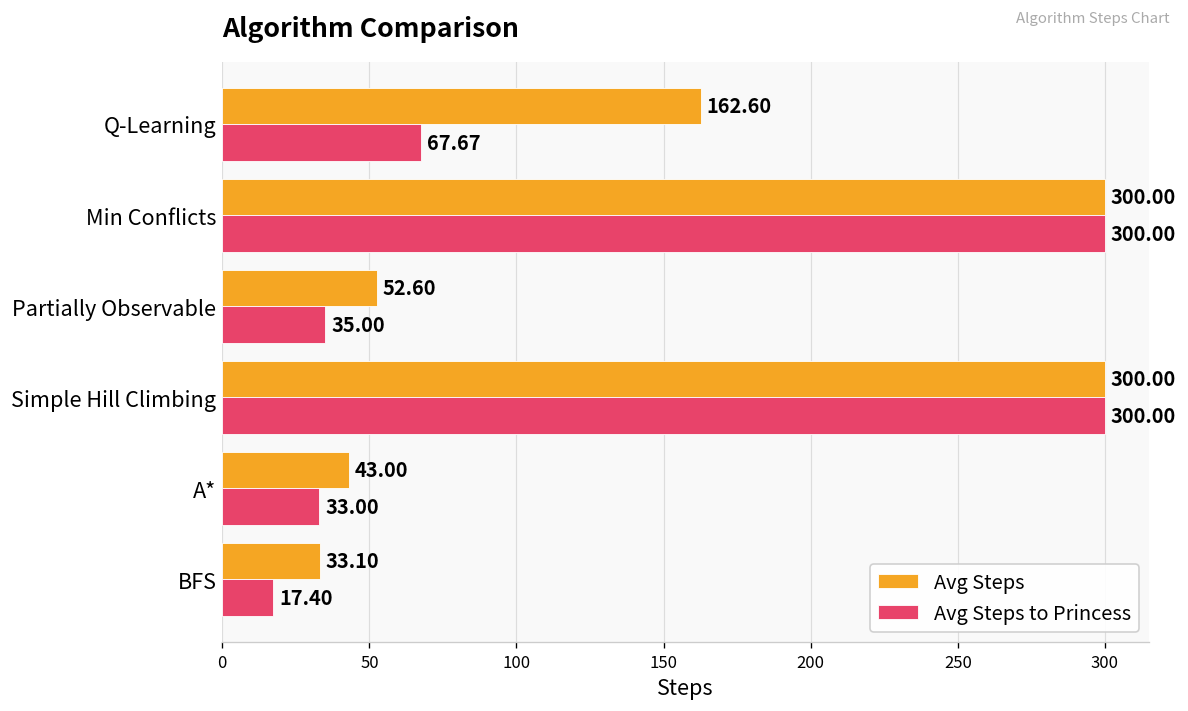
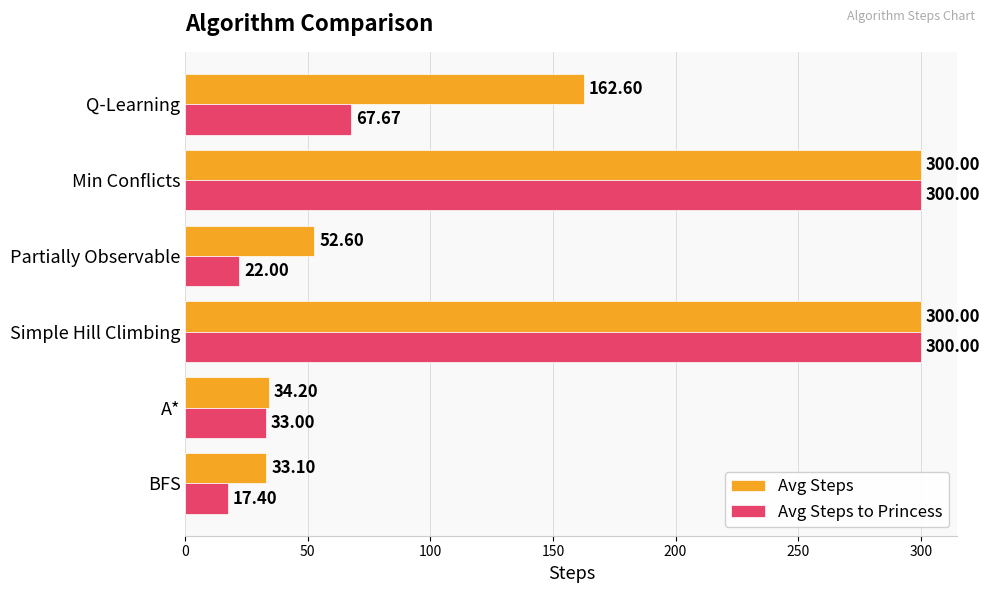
  {
    "Avg Steps": {
      "Q-Learning": 162.60,
      "Min Conflicts": 300.00,
      "Partially Observable": 52.60,
      "Simple Hill Climbing": 300.00,
-     "A*": 43.00,
+     "A*": 34.20,
      "BFS": 33.10
    },
    "Avg Steps to Princess": {
      "Q-Learning": 67.67,
      "Min Conflicts": 300.00,
-     "Partially Observable": 35.00,
+     "Partially Observable": 22.00,
      "Simple Hill Climbing": 300.00,
      "A*": 33.00,
      "BFS": 17.40
    }
  }
